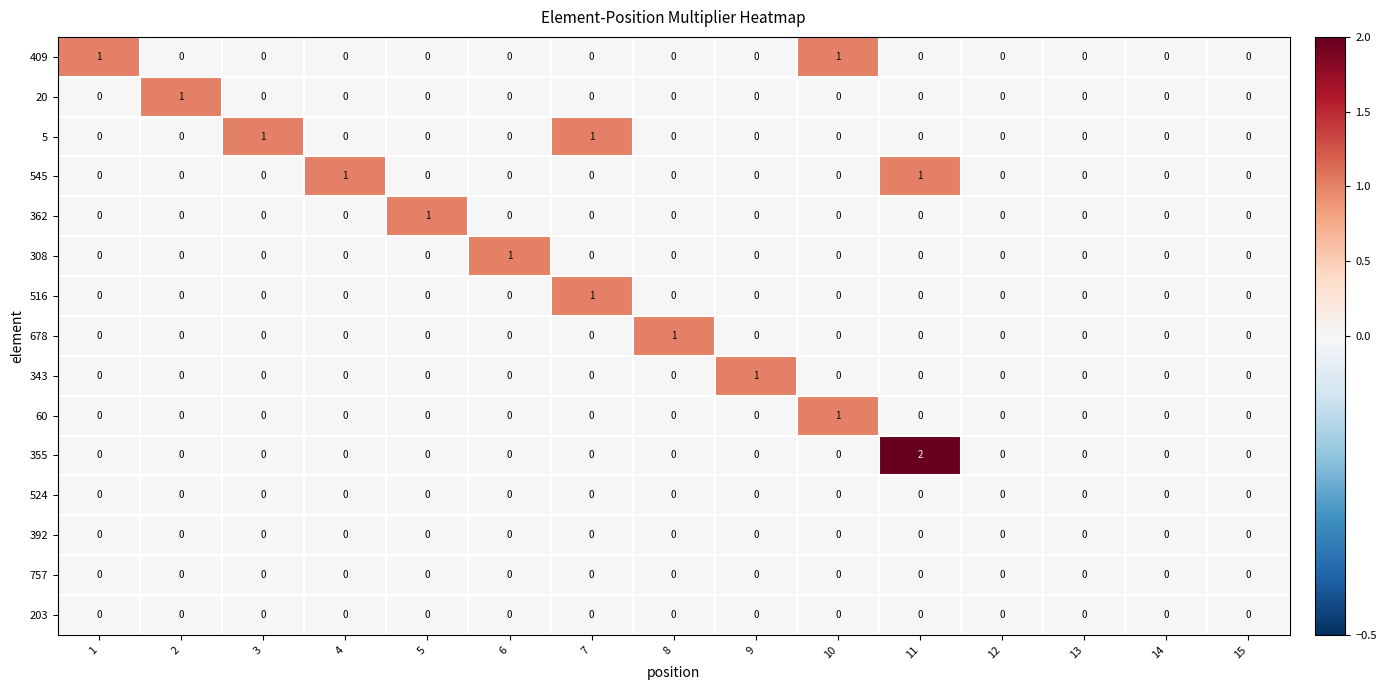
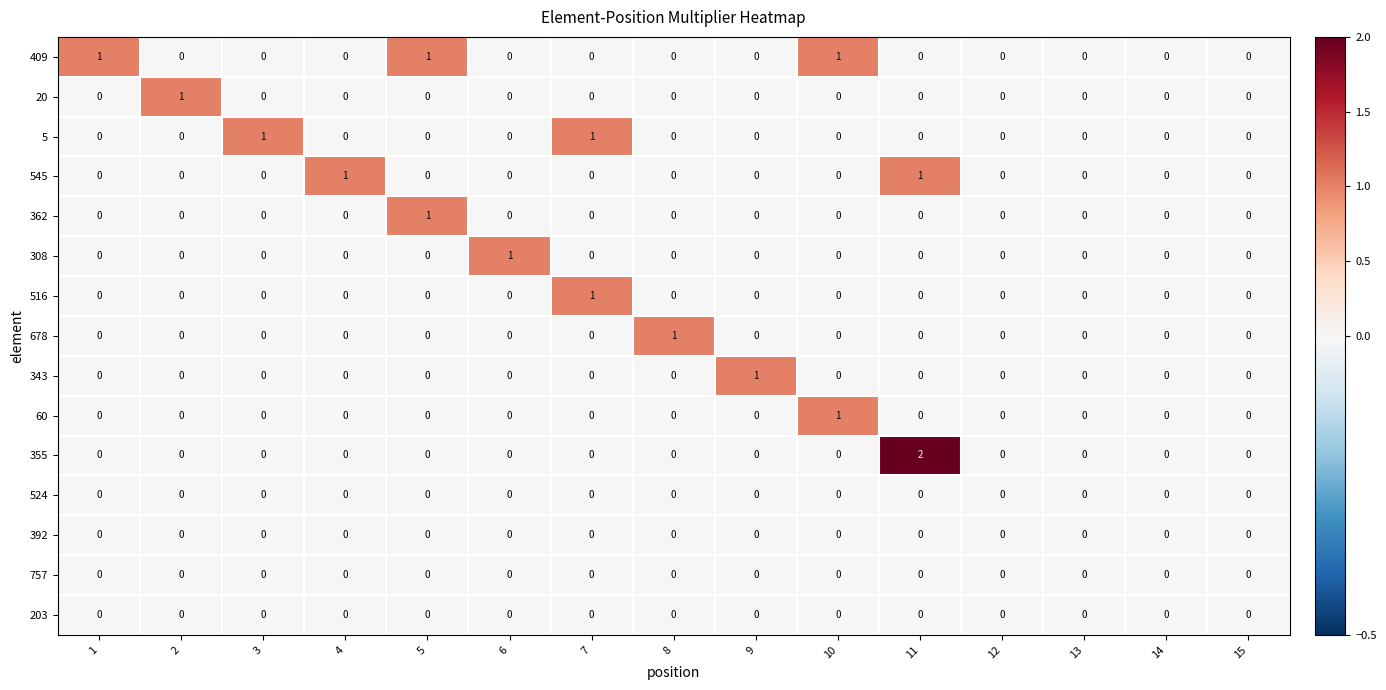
  {
    "409": {
      "1": 1,
      "2": 0,
      "3": 0,
      "4": 0,
-     "5": 0,
+     "5": 1,
      "6": 0,
      "7": 0,
      "8": 0,
      "9": 0,
      "10": 1,
      "11": 0,
      "12": 0,
      "13": 0,
      "14": 0,
      "15": 0
    }
  }
